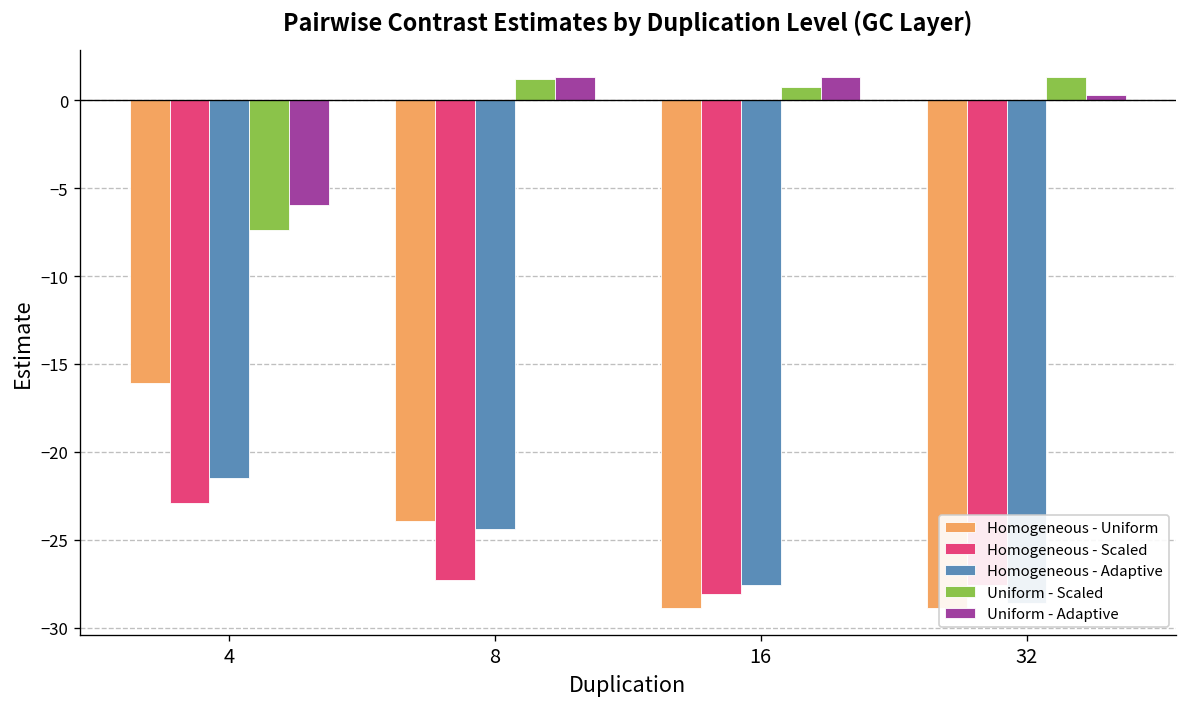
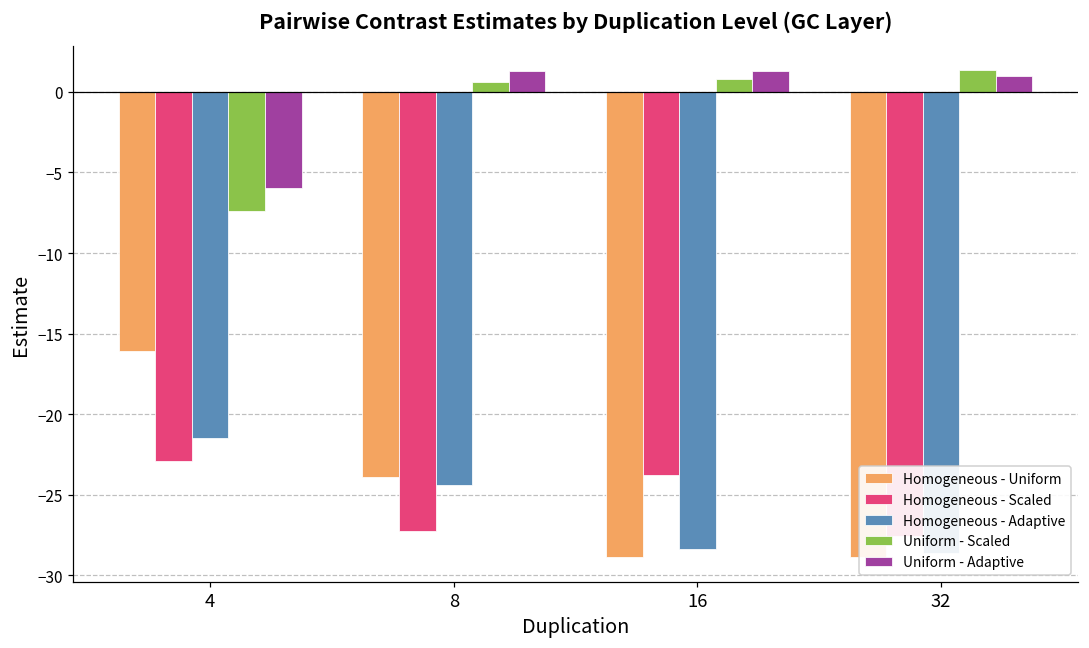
  {
    "Homogeneous - Uniform": {
      "4": -16.1,
      "8": -23.9,
      "16": -28.9
    },
    "Homogeneous - Scaled": {
      "4": -22.9,
      "8": -27.3,
-     "16": -28.1
+     "16": -23.7
    },
    "Homogeneous - Adaptive": {
      "4": -21.5,
      "8": -24.4,
-     "16": -27.6
+     "16": -28.4
    },
    "Uniform - Scaled": {
      "4": -7.4,
-     "8": 1.2,
+     "8": 0.6,
      "16": 0.8,
      "32": 1.3
    },
    "Uniform - Adaptive": {
      "4": -6.0,
      "8": 1.3,
      "16": 1.3,
-     "32": 0.3
+     "32": 1.0
    }
  }
